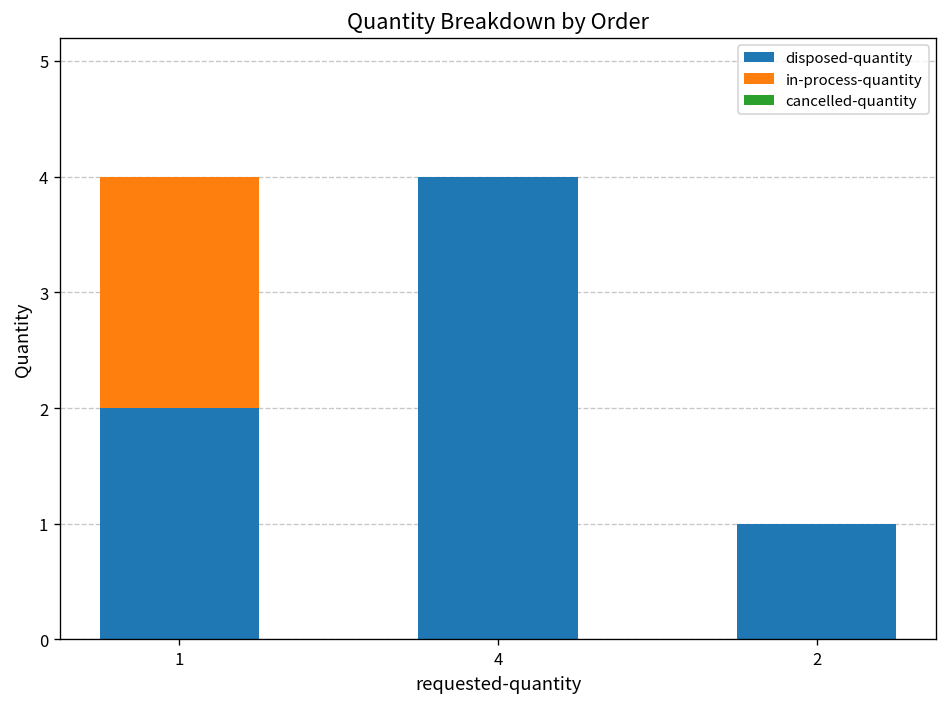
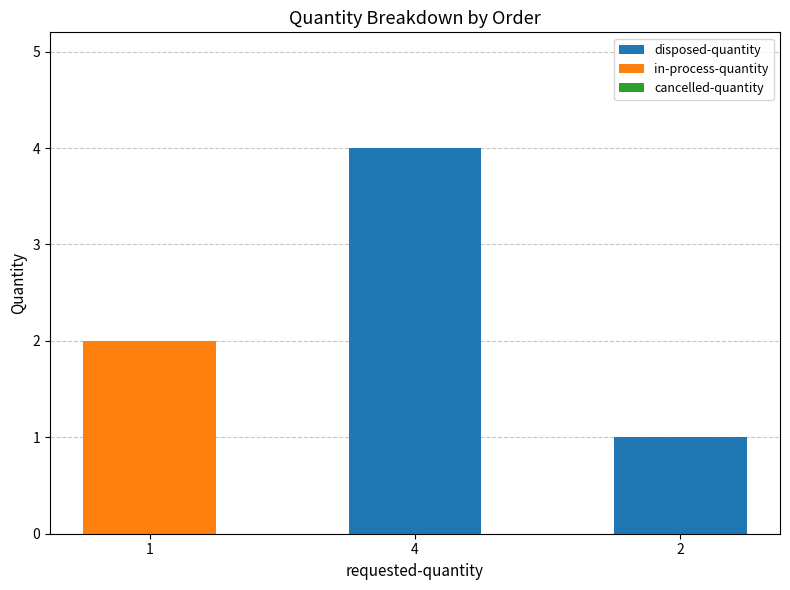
  {
    "disposed-quantity": {
-     "1": 2,
+     "1": 0,
      "4": 4,
      "2": 1
    }
  }
